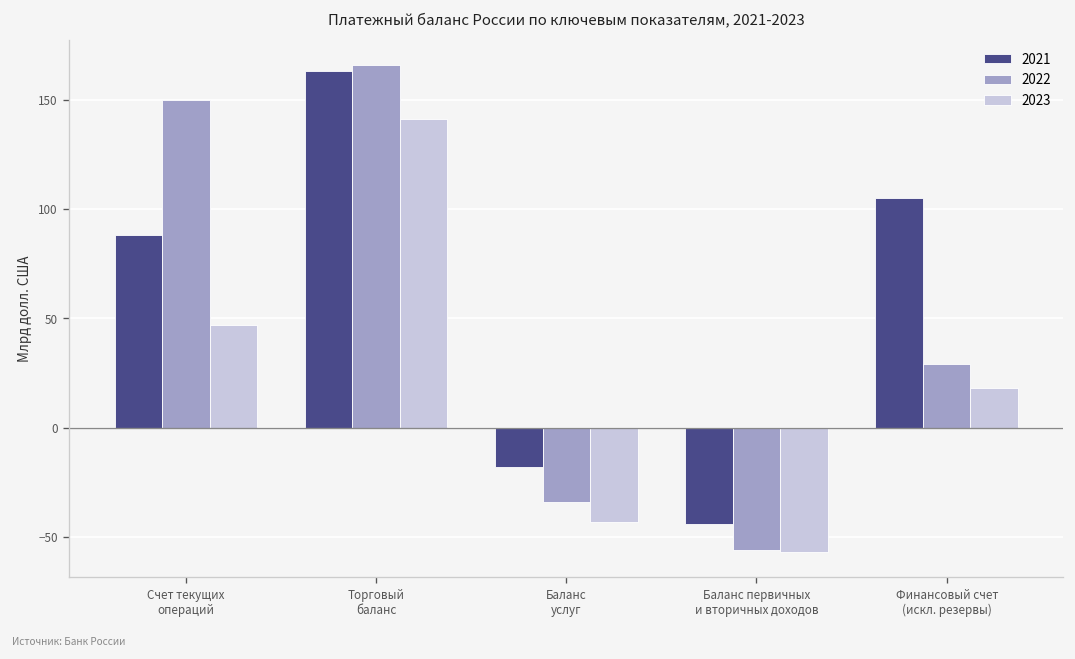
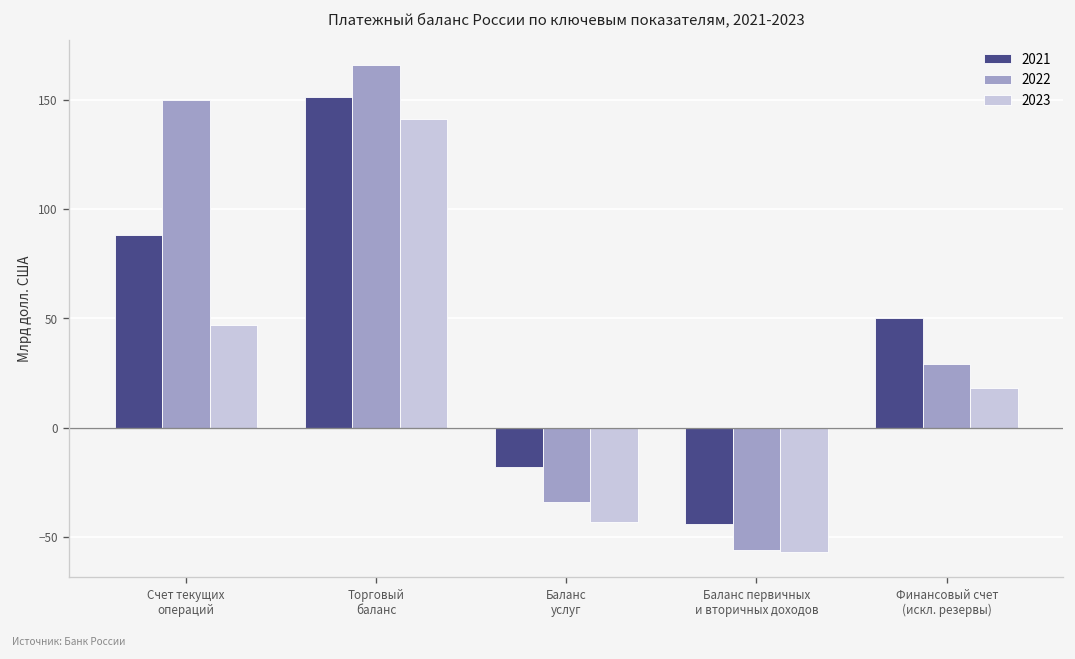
  {
    "2021": {
      "Счет текущих операций": 88,
-     "Торговый баланс": 163,
+     "Торговый баланс": 151,
      "Баланс услуг": -18,
      "Баланс первичных и вторичных доходов": -44,
-     "Финансовый счет (искл. резервы)": 105
+     "Финансовый счет (искл. резервы)": 50
    },
    "2022": {
      "Счет текущих операций": 150,
      "Торговый баланс": 166,
      "Баланс услуг": -34,
      "Баланс первичных и вторичных доходов": -56,
      "Финансовый счет (искл. резервы)": 29
    },
    "2023": {
      "Счет текущих операций": 47,
      "Торговый баланс": 141,
      "Баланс услуг": -43,
      "Баланс первичных и вторичных доходов": -57,
      "Финансовый счет (искл. резервы)": 18
    }
  }
